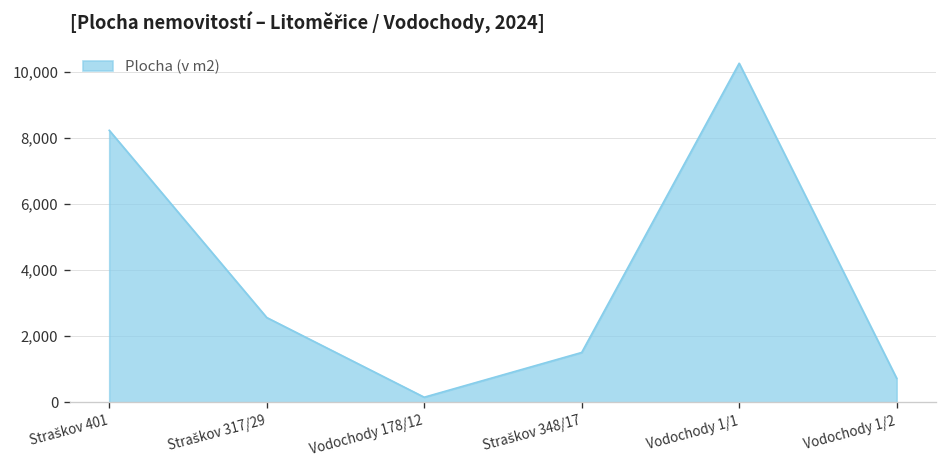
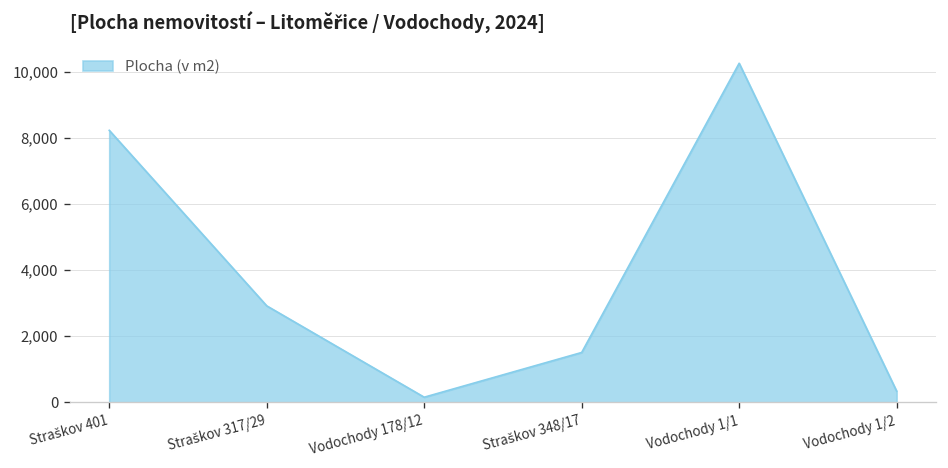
  {
    "Straškov 401": "8,200",
-   "Straškov 317/29": "2,600",
+   "Straškov 317/29": "2,900",
    "Vodochody 178/12": "200",
    "Straškov 348/17": "1,500",
    "Vodochody 1/1": "10,300",
-   "Vodochody 1/2": "700"
+   "Vodochody 1/2": "300"
  }
